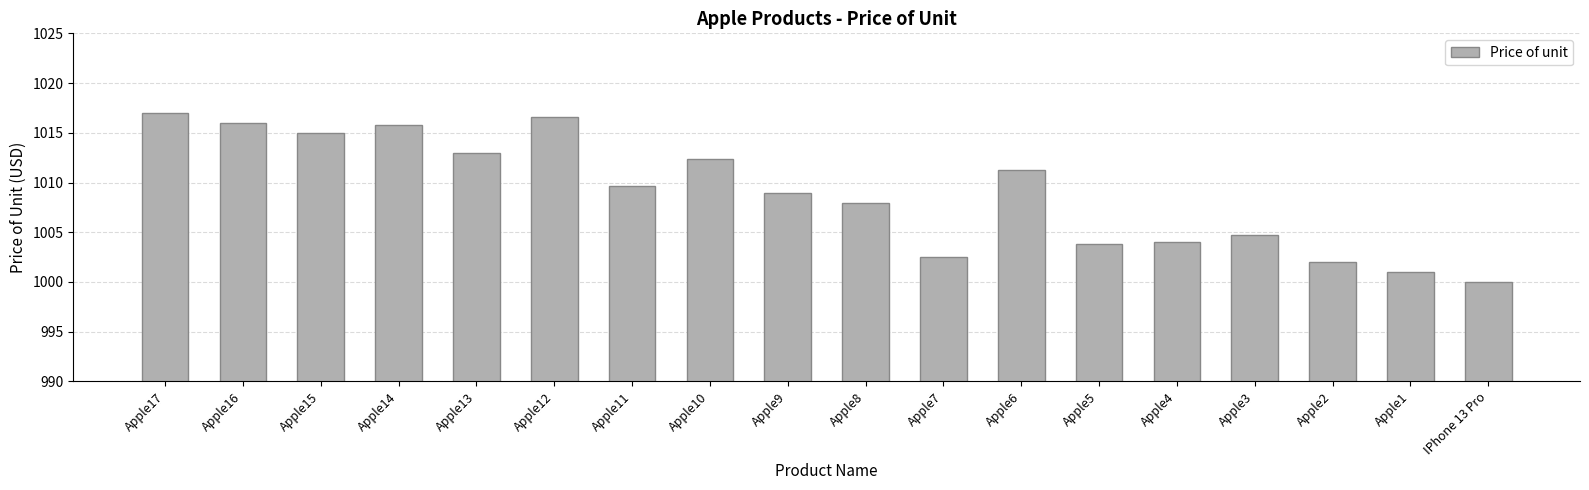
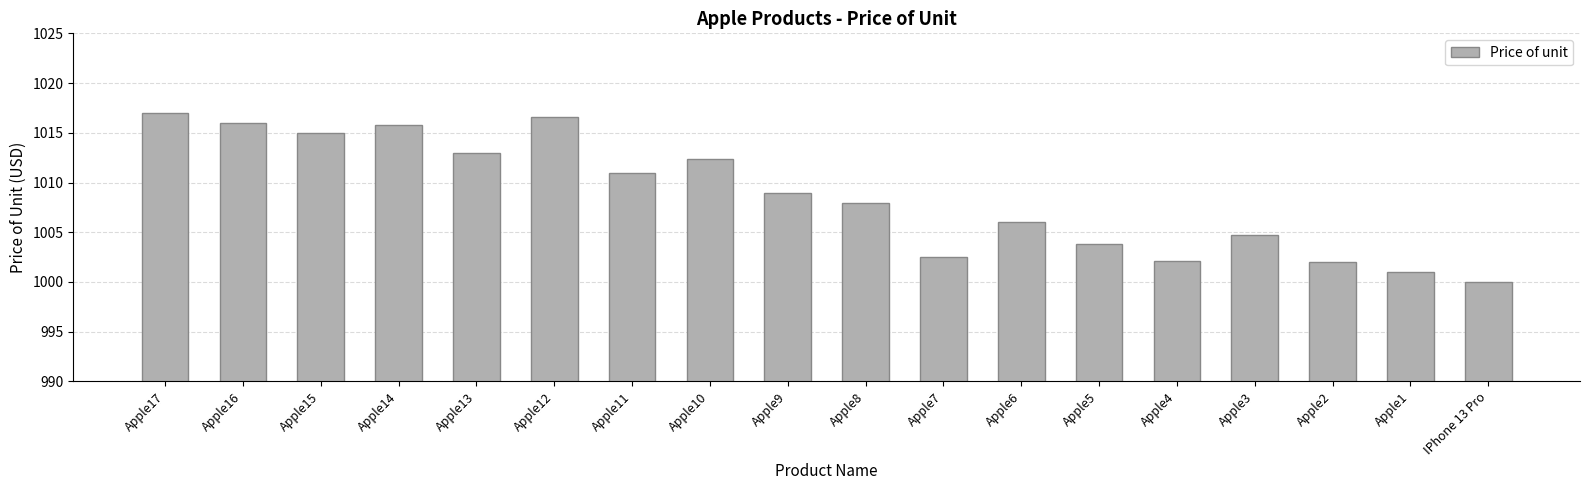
  {
    "Apple17": 1017,
    "Apple16": 1016,
    "Apple15": 1015,
    "Apple14": 1016,
    "Apple13": 1013,
    "Apple12": 1017,
-   "Apple11": 1010,
+   "Apple11": 1011,
    "Apple10": 1012,
    "Apple9": 1009,
    "Apple8": 1008,
    "Apple7": 1003,
-   "Apple6": 1011,
+   "Apple6": 1006,
    "Apple5": 1004,
-   "Apple4": 1004,
+   "Apple4": 1002,
    "Apple3": 1005,
    "Apple2": 1002,
    "Apple1": 1001,
    "IPhone 13 Pro": 1000
  }
